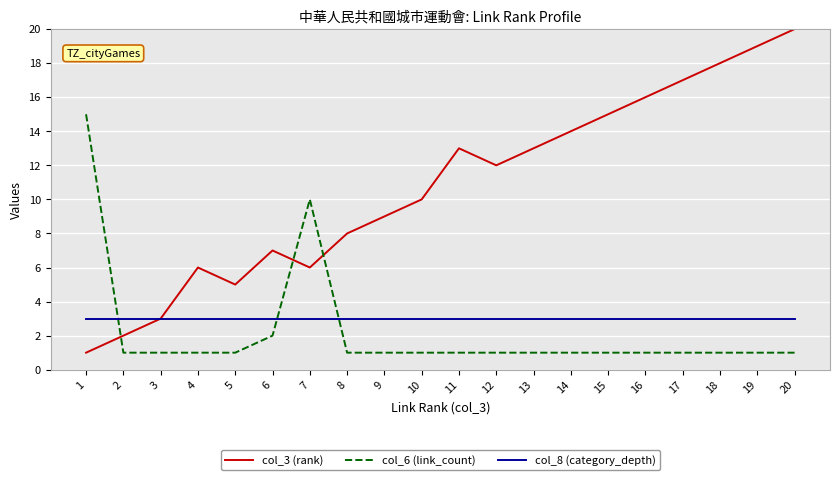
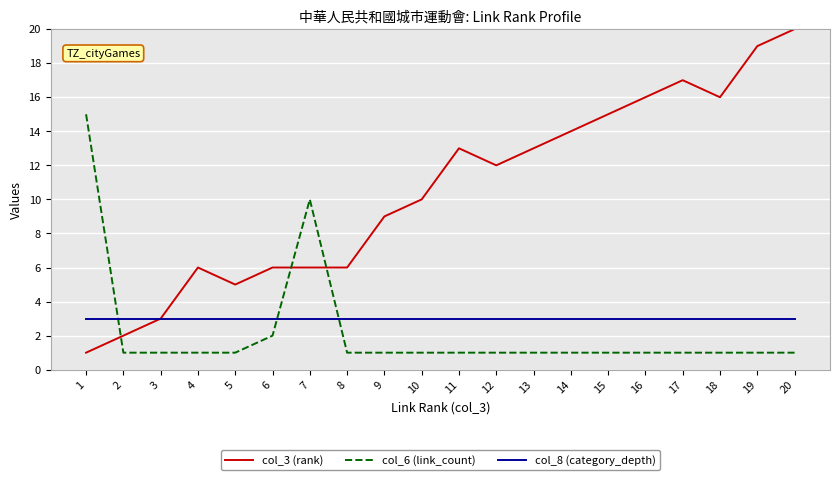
  {
    "col_3 (rank)": {
      "1": 1,
      "2": 2,
      "4": 6,
      "5": 5,
-     "6": 7,
+     "6": 6,
      "7": 6,
-     "8": 8,
+     "8": 6,
      "9": 9,
      "10": 10,
      "11": 13,
      "12": 12,
      "13": 13,
      "14": 14,
      "15": 15,
      "16": 16,
      "17": 17,
-     "18": 18,
+     "18": 16,
      "19": 19,
      "20": 20
    },
    "col_6 (link_count)": {
      "1": 15,
      "2": 1,
      "3": 1,
      "4": 1,
      "5": 1,
      "6": 2,
      "7": 10,
      "8": 1,
      "9": 1,
      "10": 1,
      "11": 1,
      "12": 1,
      "13": 1,
      "14": 1,
      "15": 1,
      "16": 1,
      "17": 1,
      "18": 1,
      "19": 1,
      "20": 1
    },
    "col_8 (category_depth)": {
      "1": 3,
      "2": 3,
      "4": 3,
      "5": 3,
      "6": 3,
      "7": 3,
      "8": 3,
      "9": 3,
      "10": 3,
      "11": 3,
      "12": 3,
      "13": 3,
      "14": 3,
      "15": 3,
      "16": 3,
      "17": 3,
      "18": 3,
      "19": 3,
      "20": 3
    }
  }
